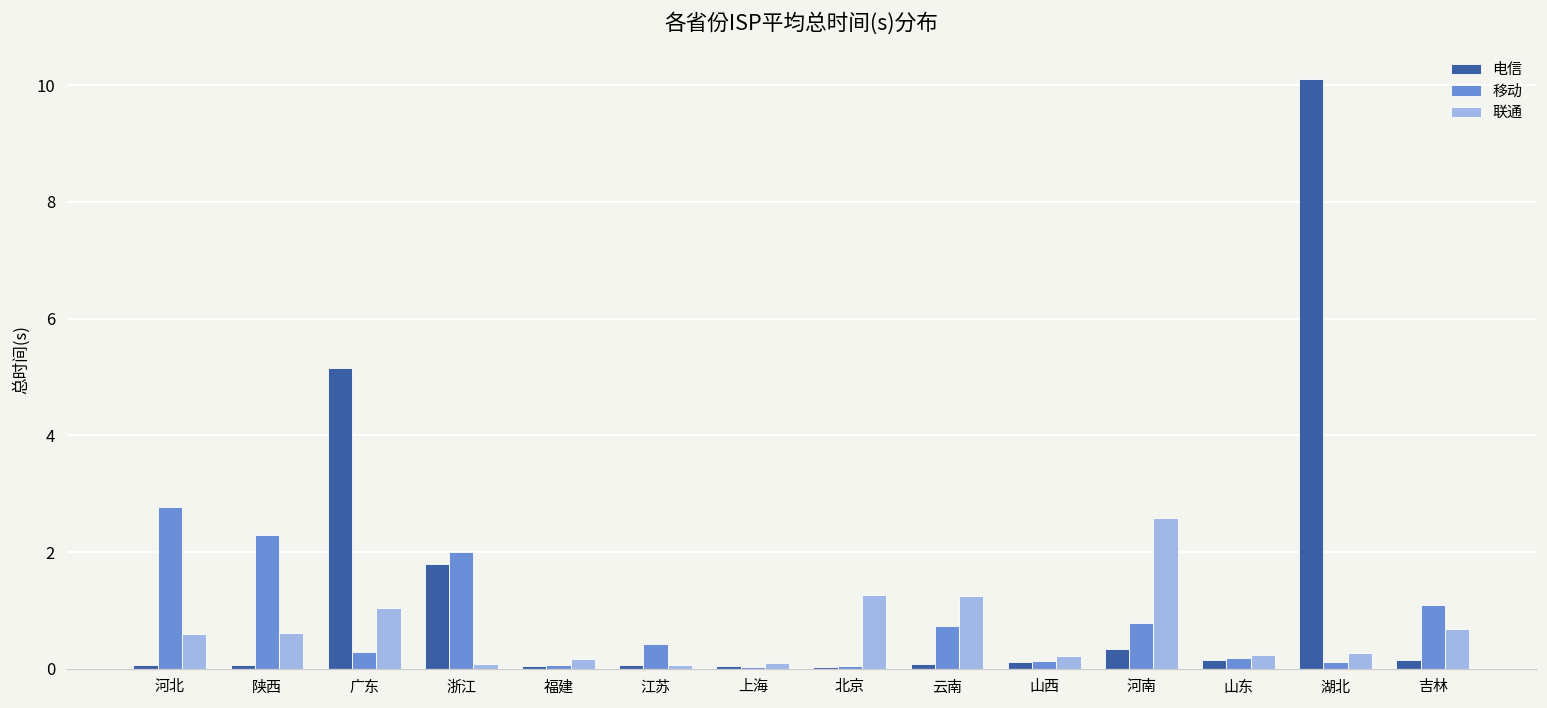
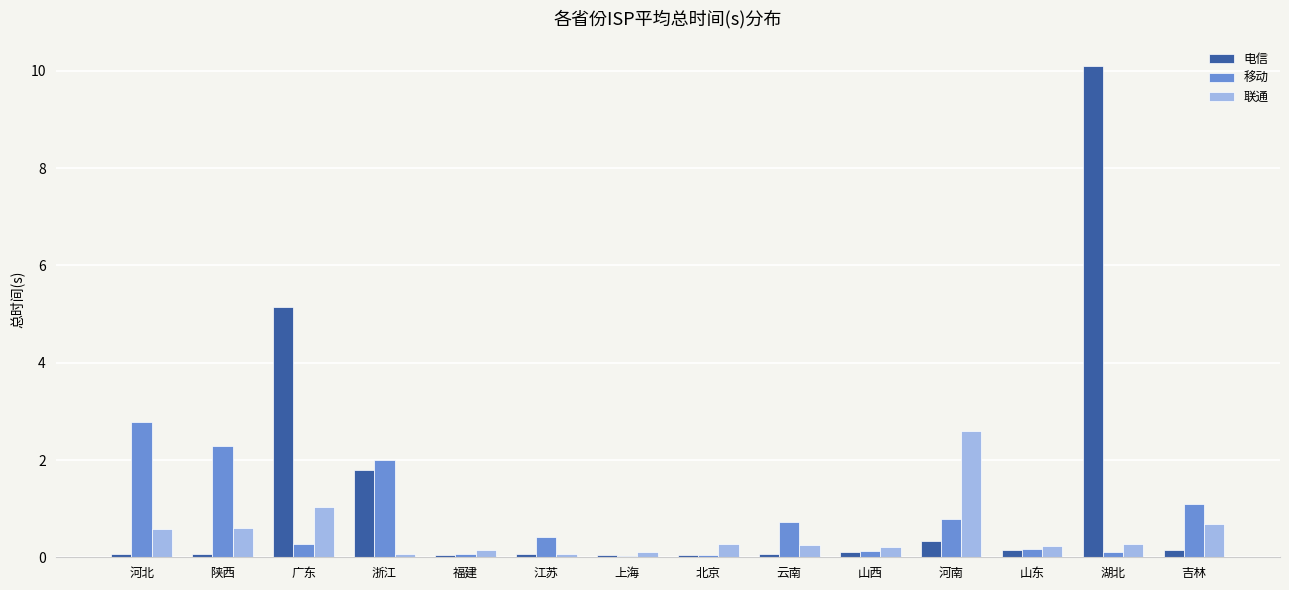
  {
    "电信": {
      "河北": 0.1,
      "陕西": 0.1,
      "广东": 5.2,
      "浙江": 1.8,
      "福建": 0.1,
      "江苏": 0.1,
      "云南": 0.1,
      "山西": 0.1,
      "河南": 0.3,
      "山东": 0.1,
      "湖北": 10.1,
      "吉林": 0.2
    },
    "移动": {
      "河北": 2.8,
      "陕西": 2.3,
      "广东": 0.3,
      "浙江": 2.0,
      "福建": 0.1,
      "江苏": 0.4,
      "云南": 0.7,
      "山西": 0.1,
      "河南": 0.8,
      "山东": 0.2,
      "湖北": 0.1,
      "吉林": 1.1
    },
    "联通": {
      "河北": 0.6,
      "陕西": 0.6,
      "广东": 1.0,
      "浙江": 0.1,
      "福建": 0.2,
      "江苏": 0.1,
      "上海": 0.1,
-     "北京": 1.3,
-     "云南": 1.3,
+     "北京": 0.3,
+     "云南": 0.3,
      "山西": 0.2,
      "河南": 2.6,
      "山东": 0.2,
      "湖北": 0.3,
      "吉林": 0.7
    }
  }
